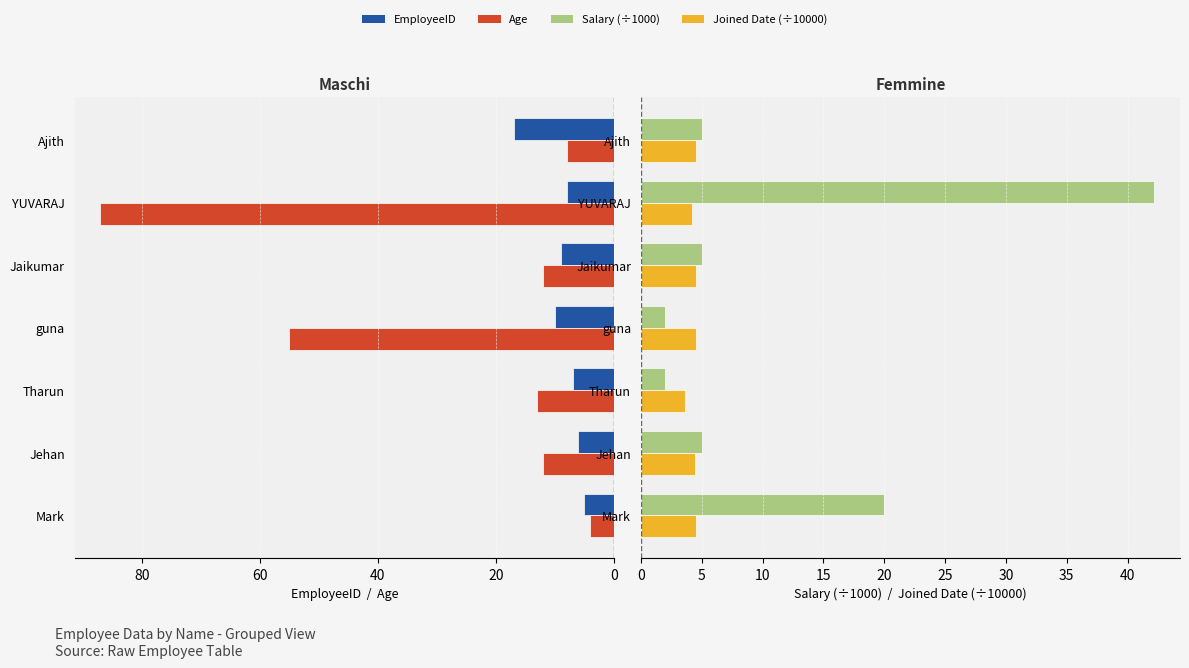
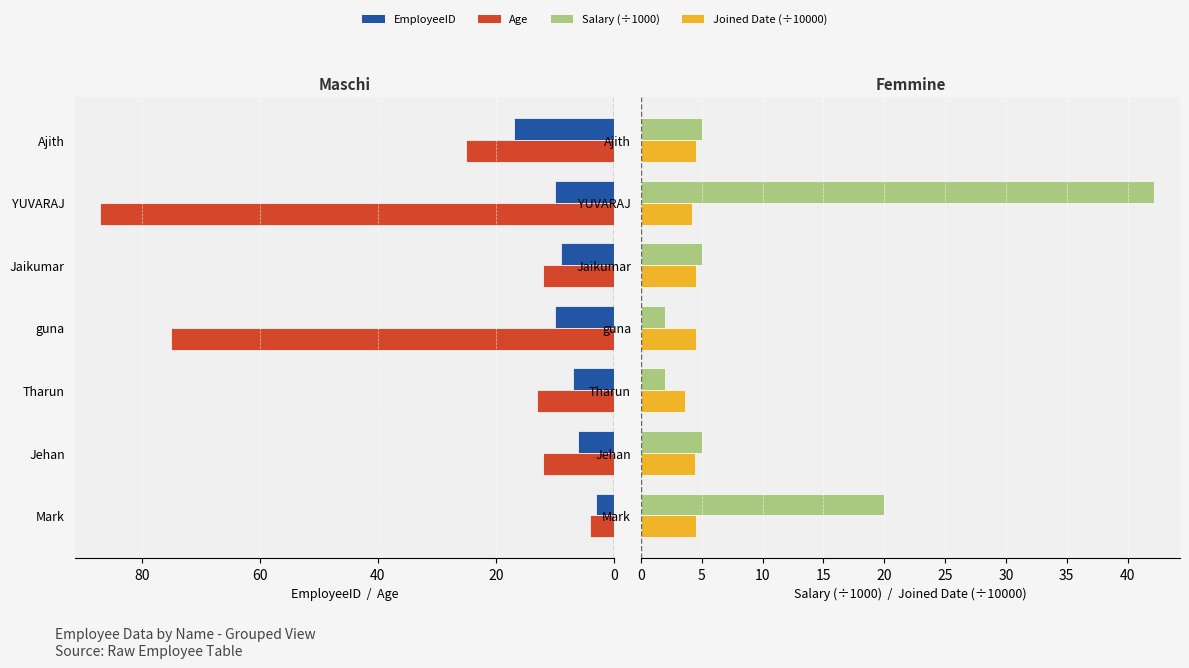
  {
    "Maschi": {
      "EmployeeID": {
        "Ajith": 17,
-       "YUVARAJ": 8,
+       "YUVARAJ": 10,
        "Jaikumar": 9,
        "guna": 10,
        "Tharun": 7,
        "Jehan": 6,
-       "Mark": 5
+       "Mark": 3
      },
      "Age": {
-       "Ajith": 8,
+       "Ajith": 25,
        "YUVARAJ": 87,
        "Jaikumar": 12,
-       "guna": 55,
+       "guna": 75,
        "Tharun": 13,
        "Jehan": 12,
        "Mark": 4
      }
    }
  }
